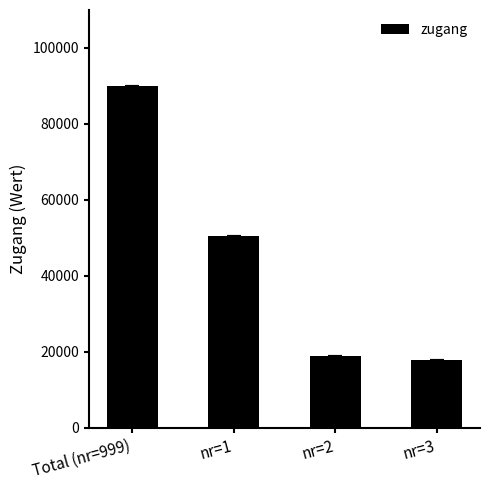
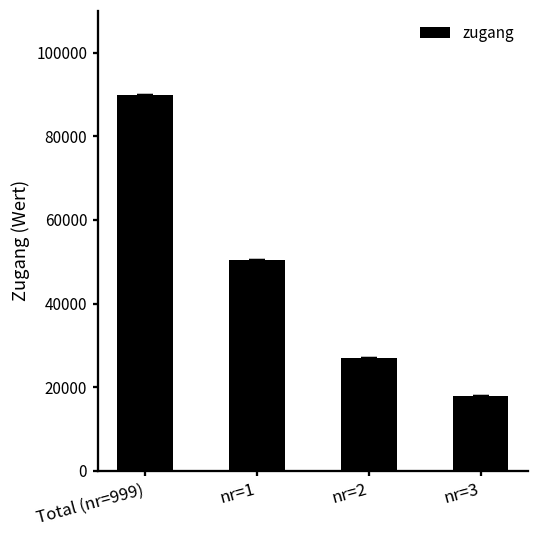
  {
    "Total (nr=999)": 90000,
    "nr=1": 50000,
-   "nr=2": 19000,
+   "nr=2": 27000,
    "nr=3": 18000
  }
